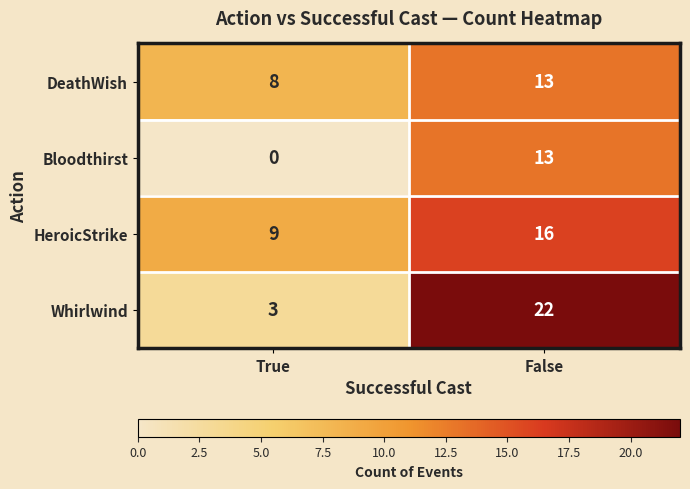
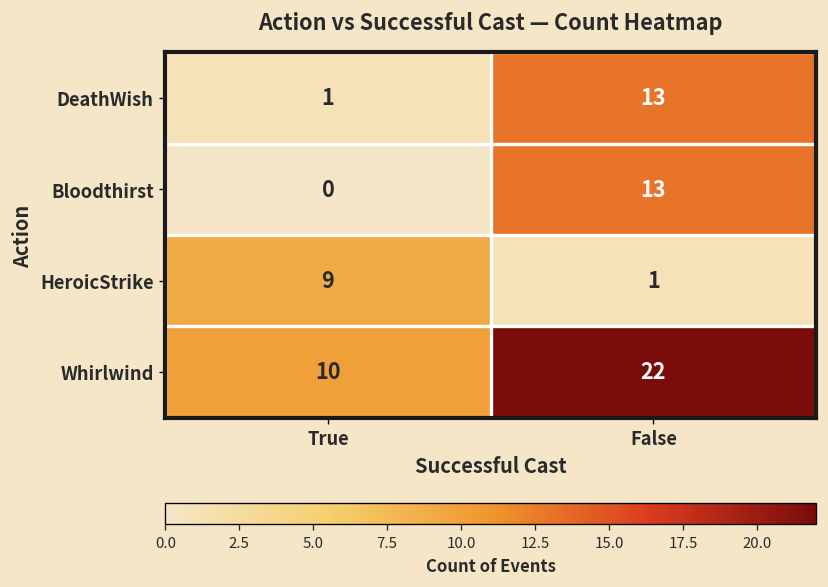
  {
    "DeathWish": {
-     "True": 8,
+     "True": 1,
      "False": 13
    },
    "Bloodthirst": {
      "True": 0,
      "False": 13
    },
    "HeroicStrike": {
      "True": 9,
-     "False": 16
+     "False": 1
    },
    "Whirlwind": {
-     "True": 3,
+     "True": 10,
      "False": 22
    }
  }
